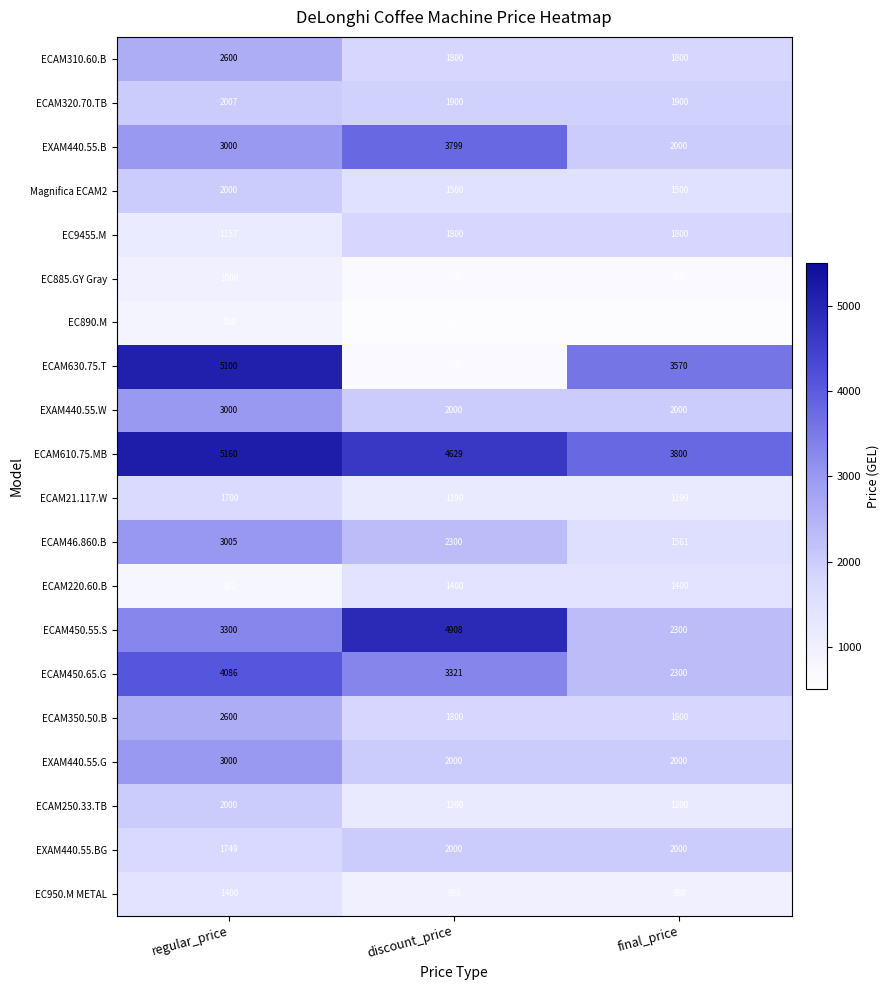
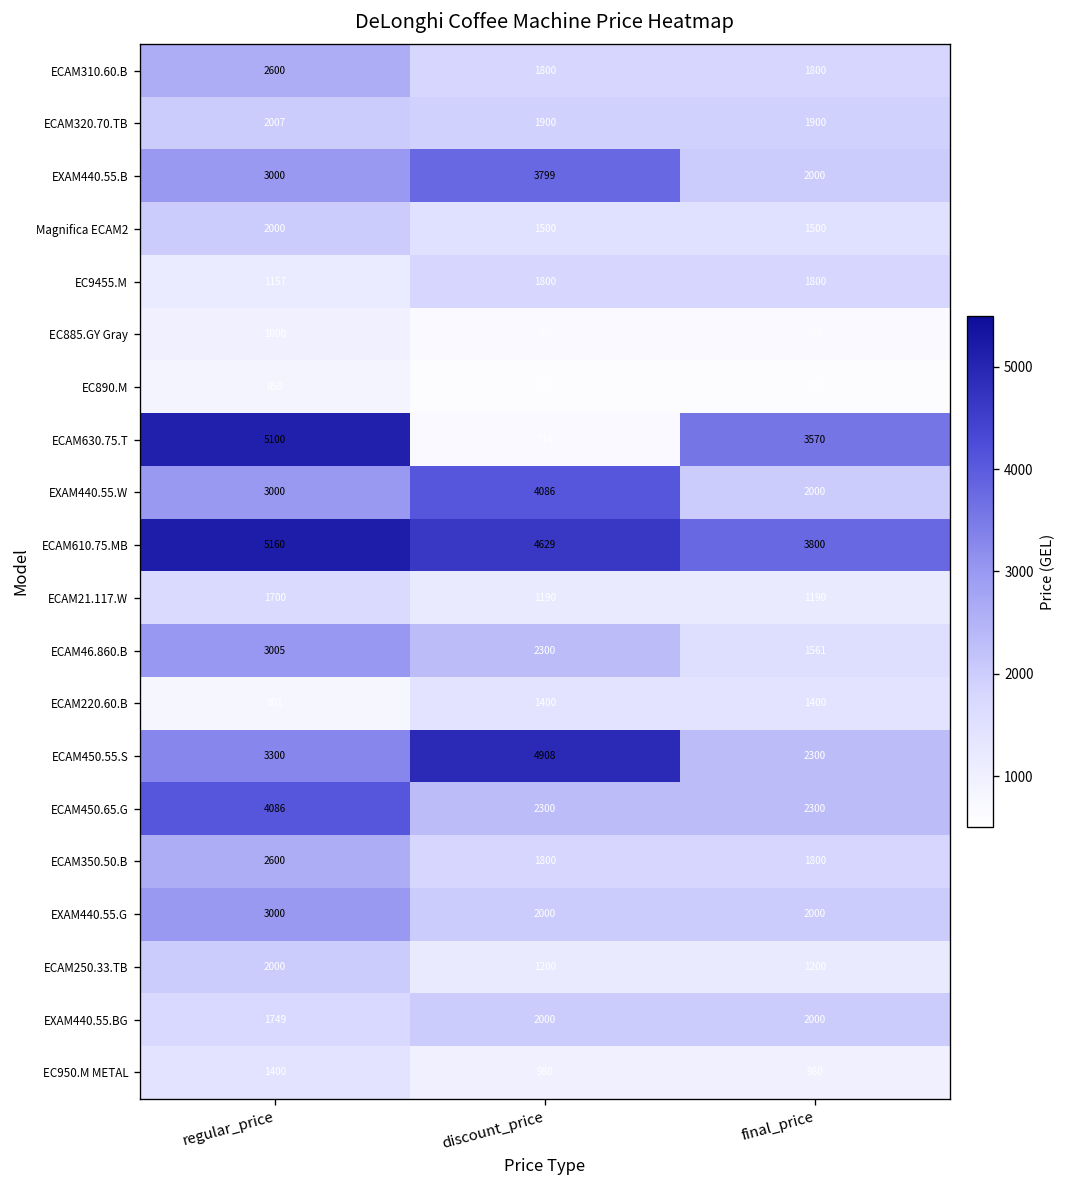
  {
    "ECAM310.60.B": {
      "regular_price": 2600
    },
    "ECAM320.70.TB": {
      "regular_price": 2007
    },
    "EXAM440.55.B": {
      "regular_price": 3000,
      "discount_price": 3799,
      "final_price": 2000
    },
    "Magnifica ECAM2": {
      "regular_price": 2000
    },
    "ECAM630.75.T": {
      "regular_price": 5100,
      "final_price": 3570
    },
    "EXAM440.55.W": {
      "regular_price": 3000,
-     "discount_price": 2000,
+     "discount_price": 4086,
      "final_price": 2000
    },
    "ECAM610.75.MB": {
      "regular_price": 5160,
      "discount_price": 4629,
      "final_price": 3800
    },
    "ECAM46.860.B": {
      "regular_price": 3005,
      "discount_price": 2300
    },
    "ECAM450.55.S": {
      "regular_price": 3300,
      "discount_price": 4908,
      "final_price": 2300
    },
    "ECAM450.65.G": {
      "regular_price": 4086,
-     "discount_price": 3321,
+     "discount_price": 2300,
      "final_price": 2300
    },
    "ECAM350.50.B": {
      "regular_price": 2600
    },
    "EXAM440.55.G": {
      "regular_price": 3000,
      "discount_price": 2000,
      "final_price": 2000
    },
    "ECAM250.33.TB": {
      "regular_price": 2000
    },
    "EXAM440.55.BG": {
      "discount_price": 2000,
      "final_price": 2000
    }
  }
